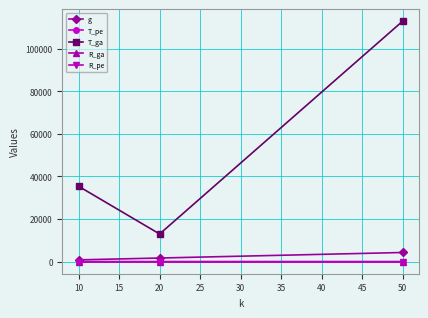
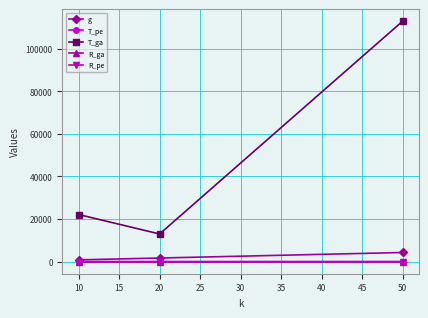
  {
    "T_ga": {
-     "10": 35000,
+     "10": 22000,
      "20": 13000,
      "50": 113000
    }
  }
